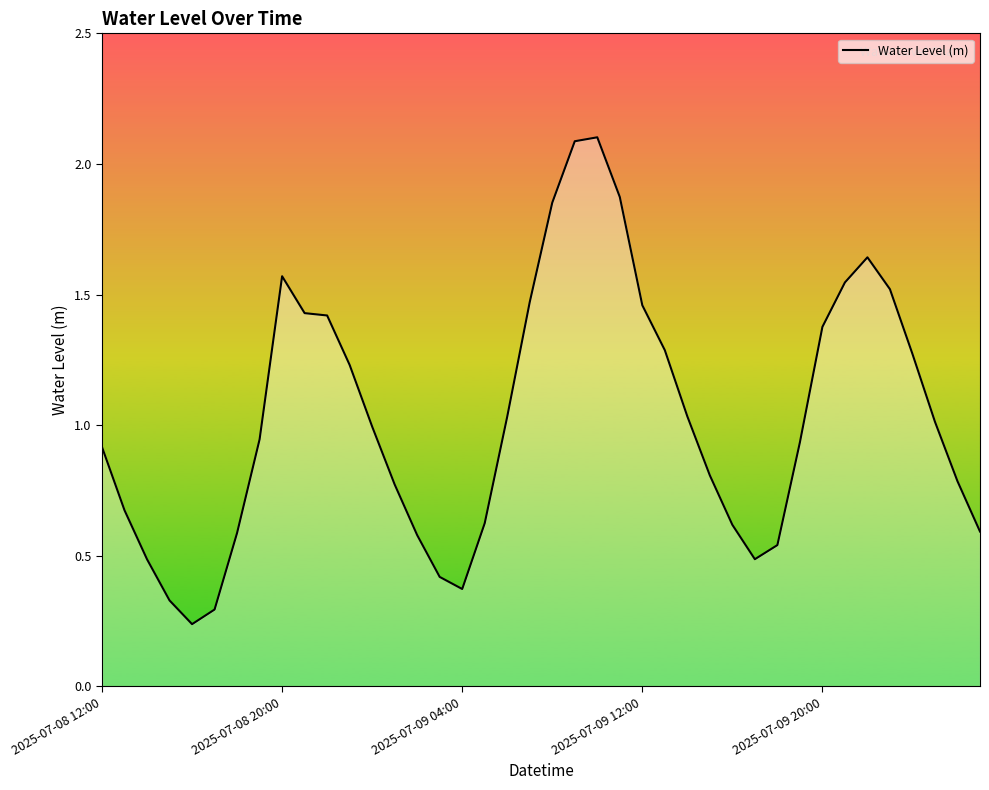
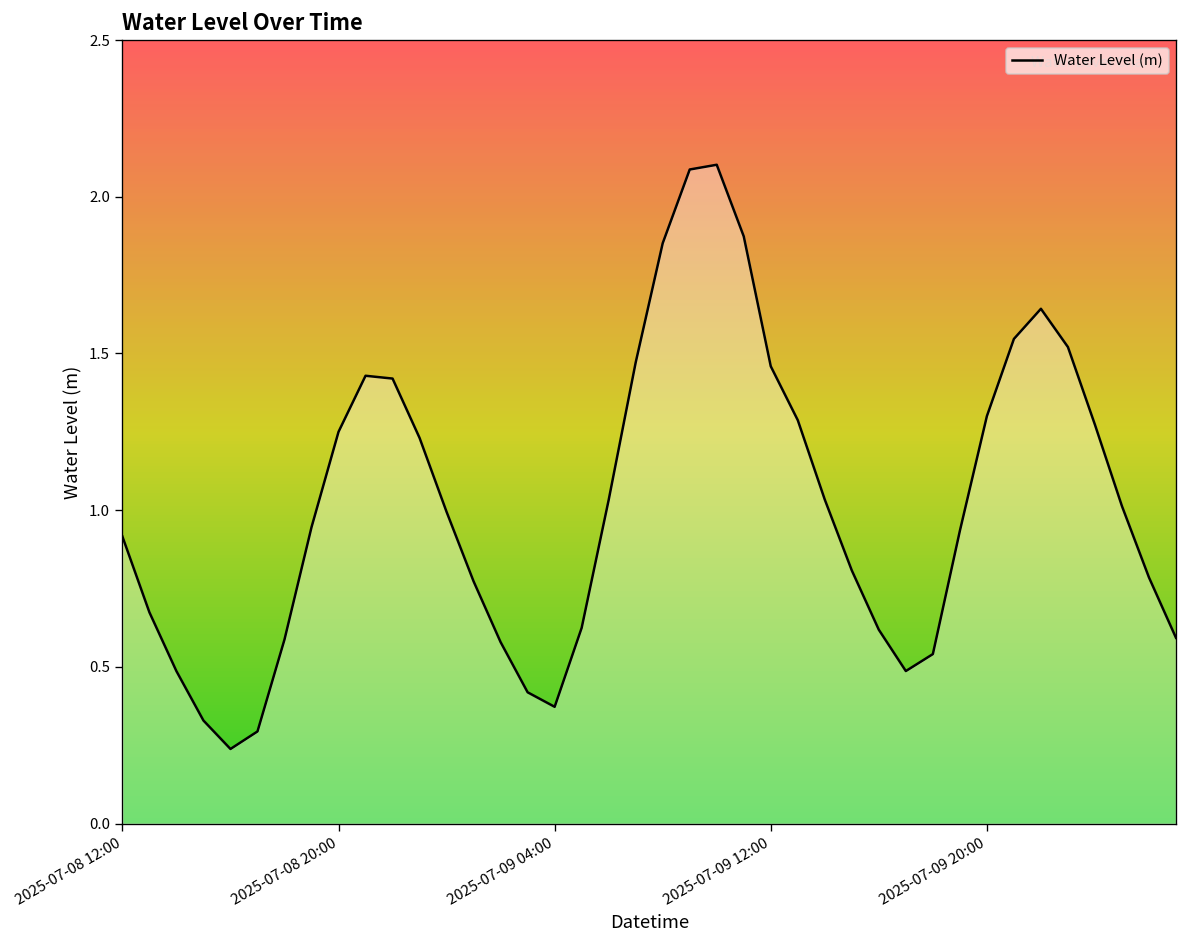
  {
    "2025-07-08 12:00": 0.92,
-   "2025-07-08 20:00": 1.57,
+   "2025-07-08 20:00": 1.25,
    "2025-07-09 04:00": 0.37,
    "2025-07-09 12:00": 1.46,
-   "2025-07-09 20:00": 1.38
+   "2025-07-09 20:00": 1.30
  }
